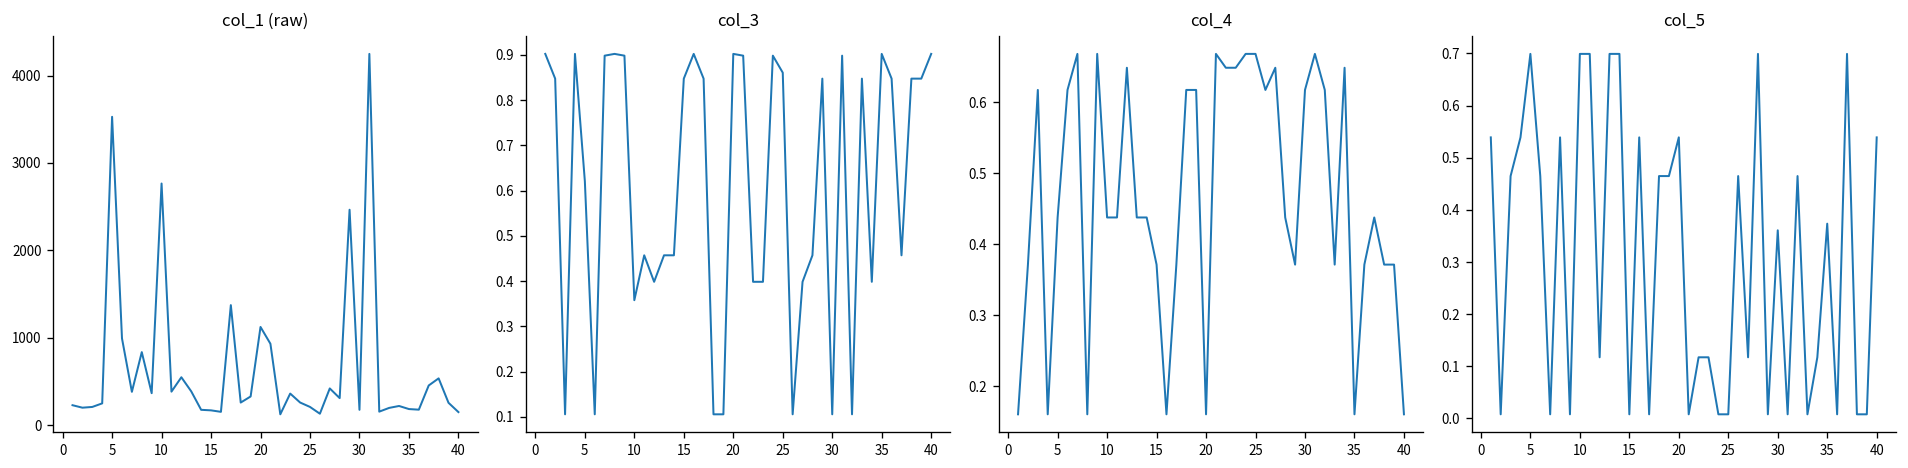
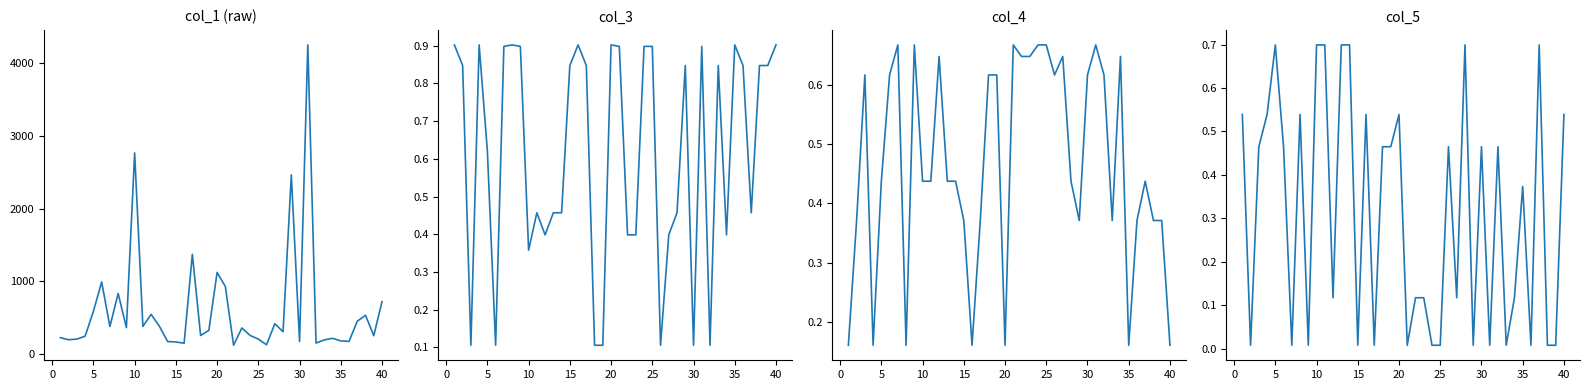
  {
    "col_1 (raw)": {
-     "5": 3500,
+     "5": 600,
      "10": 2800,
      "15": 200,
      "20": 1100,
      "25": 200,
      "30": 200,
      "35": 200,
-     "40": 100
+     "40": 700
    },
    "col_3": {
      "5": 0.62,
      "10": 0.36,
      "15": 0.85,
      "20": 0.90,
-     "25": 0.86,
+     "25": 0.90,
      "30": 0.11,
      "35": 0.90,
      "40": 0.90
    },
    "col_4": {
      "5": 0.44,
      "10": 0.44,
      "15": 0.37,
      "20": 0.16,
      "25": 0.67,
      "30": 0.62,
      "35": 0.16,
      "40": 0.16
    },
    "col_5": {
      "5": 0.70,
      "10": 0.70,
      "15": 0.01,
      "20": 0.54,
      "25": 0.01,
-     "30": 0.36,
+     "30": 0.46,
      "35": 0.37,
      "40": 0.54
    }
  }
